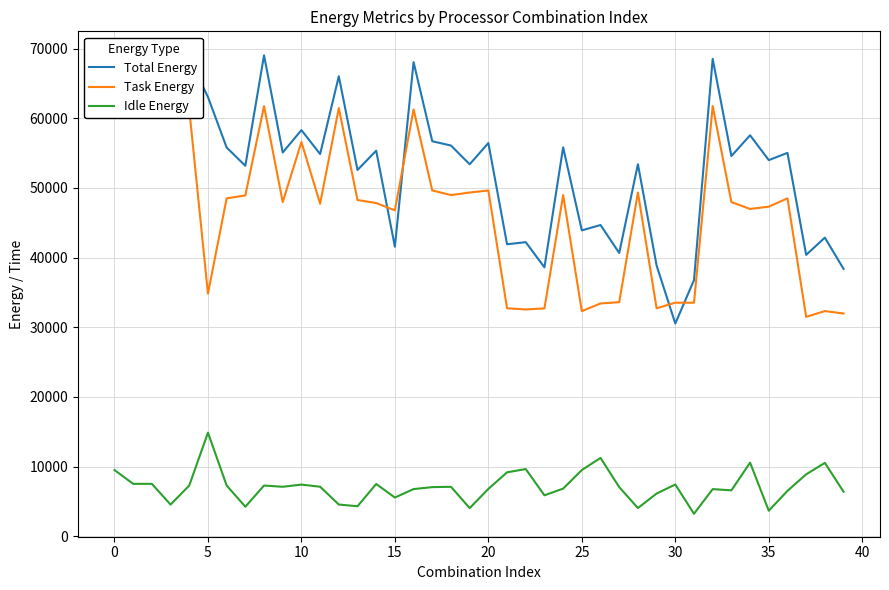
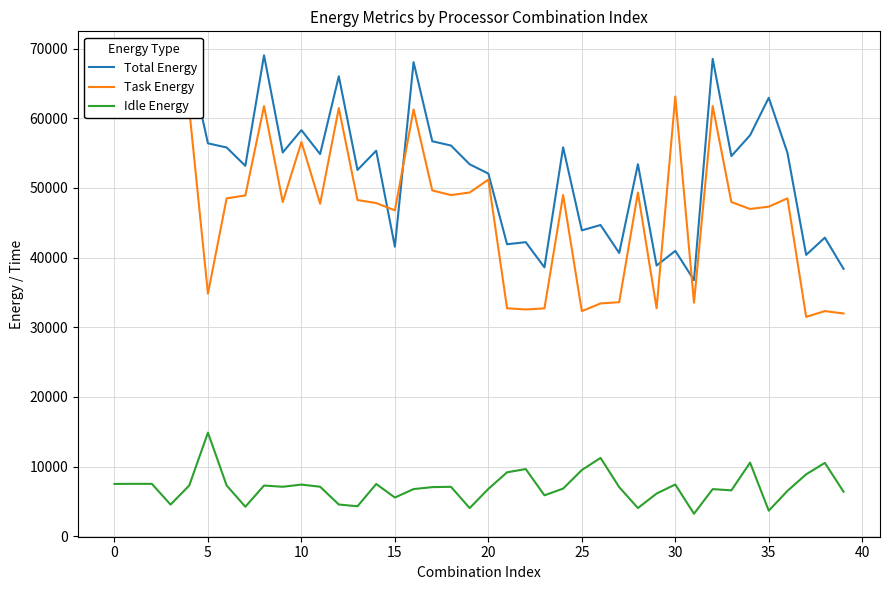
  {
    "Total Energy": {
-     "5": 63000,
+     "5": 56000,
      "10": 58000,
      "15": 42000,
-     "20": 56000,
+     "20": 52000,
      "25": 44000,
-     "30": 31000,
-     "35": 54000
+     "30": 41000,
+     "35": 63000
    },
    "Task Energy": {
      "5": 35000,
      "10": 57000,
      "15": 47000,
-     "20": 50000,
+     "20": 51000,
      "25": 32000,
-     "30": 34000,
+     "30": 63000,
      "35": 47000
    },
    "Idle Energy": {
-     "0": 10000,
+     "0": 8000,
      "5": 15000,
      "10": 7000,
      "15": 6000,
      "20": 7000,
      "25": 10000,
      "30": 7000,
      "35": 4000
    }
  }
